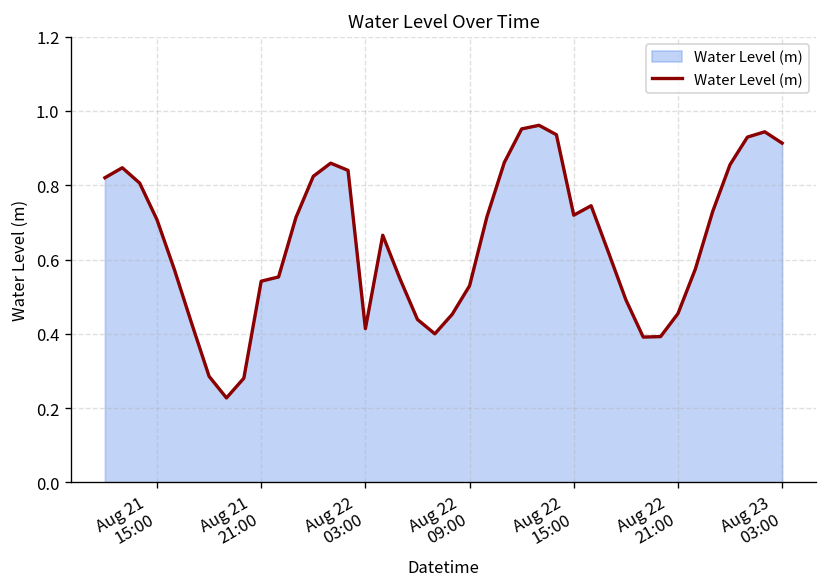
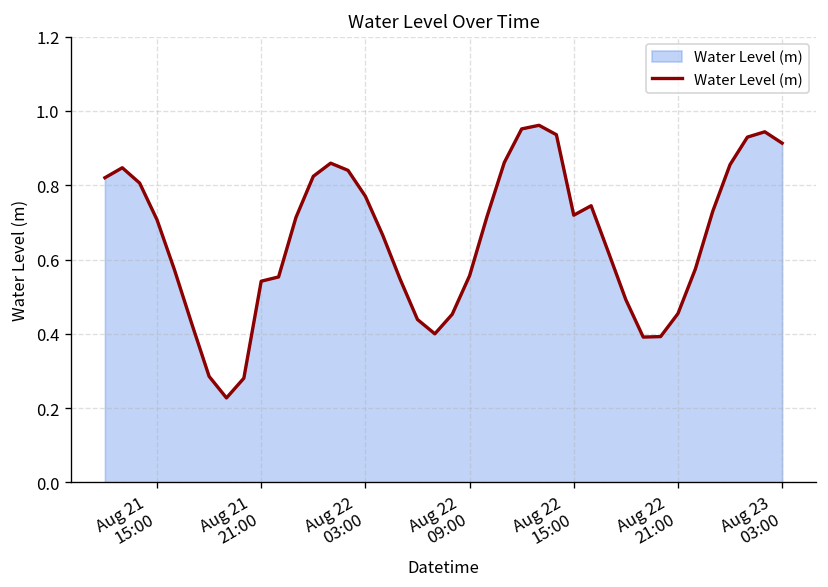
  {
    "Aug 21 15:00": 0.71,
    "Aug 21 21:00": 0.54,
-   "Aug 22 03:00": 0.41,
-   "Aug 22 09:00": 0.53,
+   "Aug 22 03:00": 0.77,
+   "Aug 22 09:00": 0.56,
    "Aug 22 15:00": 0.72,
    "Aug 22 21:00": 0.45,
    "Aug 23 03:00": 0.91
  }
